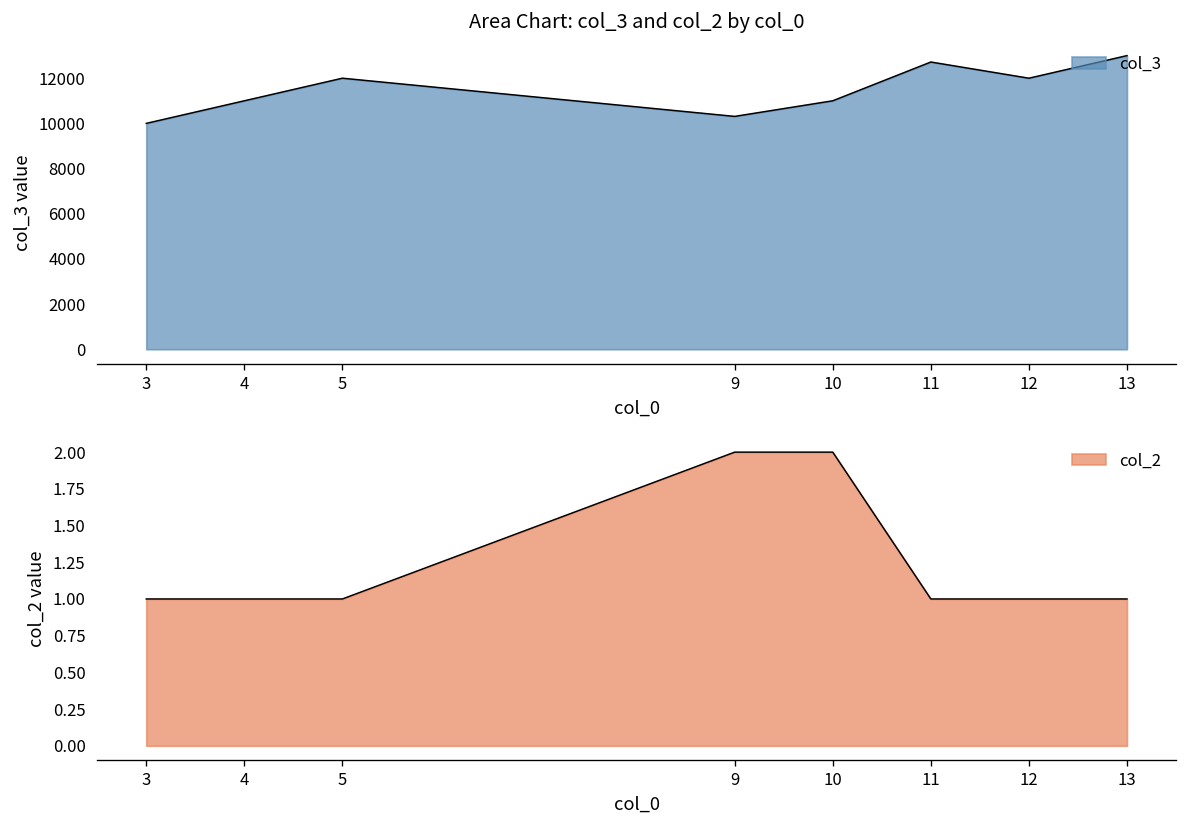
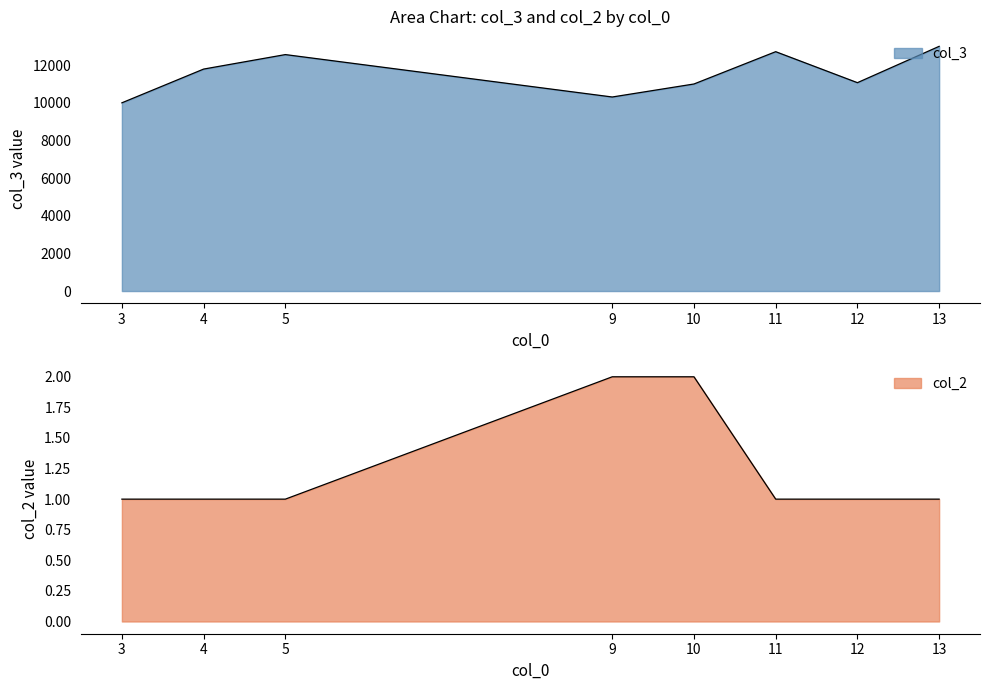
  {
    "Area Chart: col_3 and col_2 by col_0": {
      "3": 10000,
-     "4": 11000,
-     "5": 12000,
+     "4": 11800,
+     "5": 12600,
      "9": 10300,
      "10": 11000,
      "11": 12700,
-     "12": 12000,
+     "12": 11100,
      "13": 13000
    }
  }
